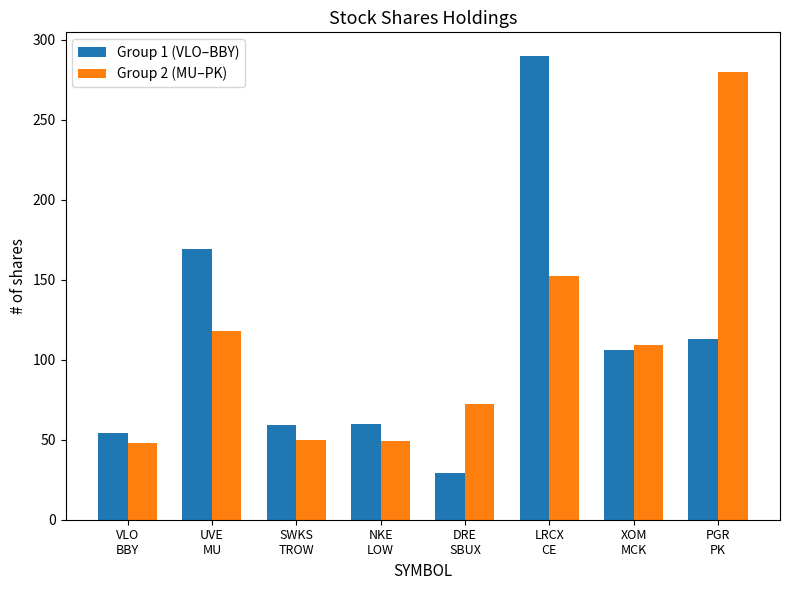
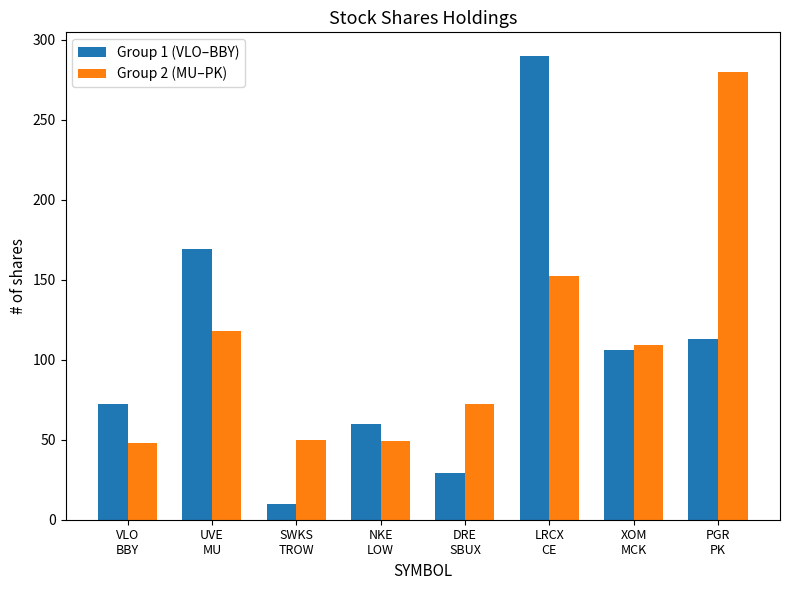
  {
    "Group 1 (VLO–BBY)": {
-     "VLO BBY": 54,
+     "VLO BBY": 72,
      "UVE MU": 169,
-     "SWKS TROW": 59,
+     "SWKS TROW": 10,
      "NKE LOW": 60,
      "DRE SBUX": 29,
      "LRCX CE": 290,
      "XOM MCK": 106,
      "PGR PK": 113
    },
    "Group 2 (MU–PK)": {
      "VLO BBY": 48,
      "UVE MU": 118,
      "SWKS TROW": 50,
      "NKE LOW": 49,
      "DRE SBUX": 72,
      "LRCX CE": 152,
      "XOM MCK": 109,
      "PGR PK": 280
    }
  }
